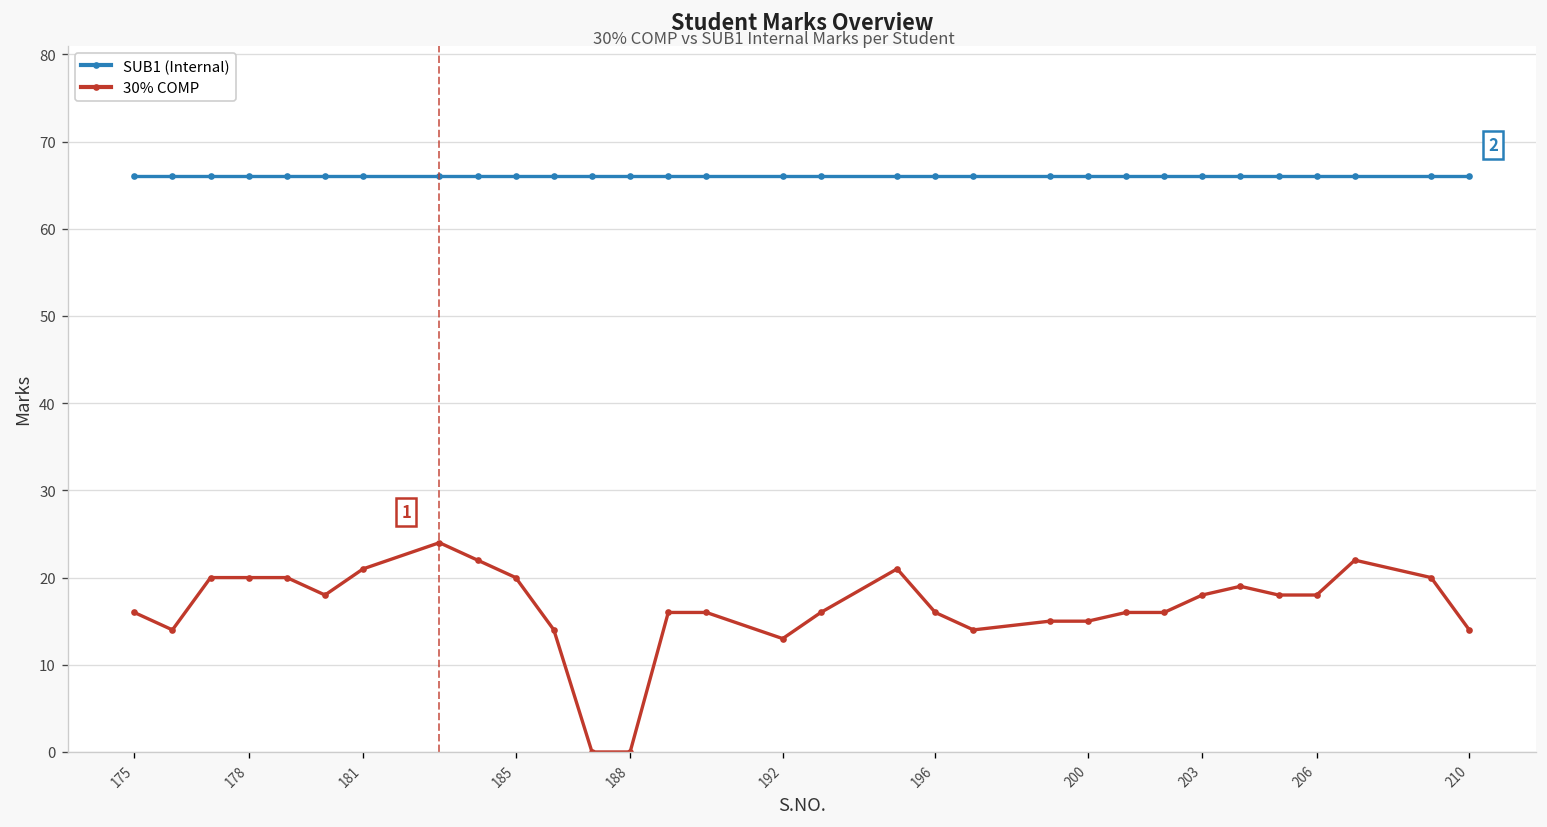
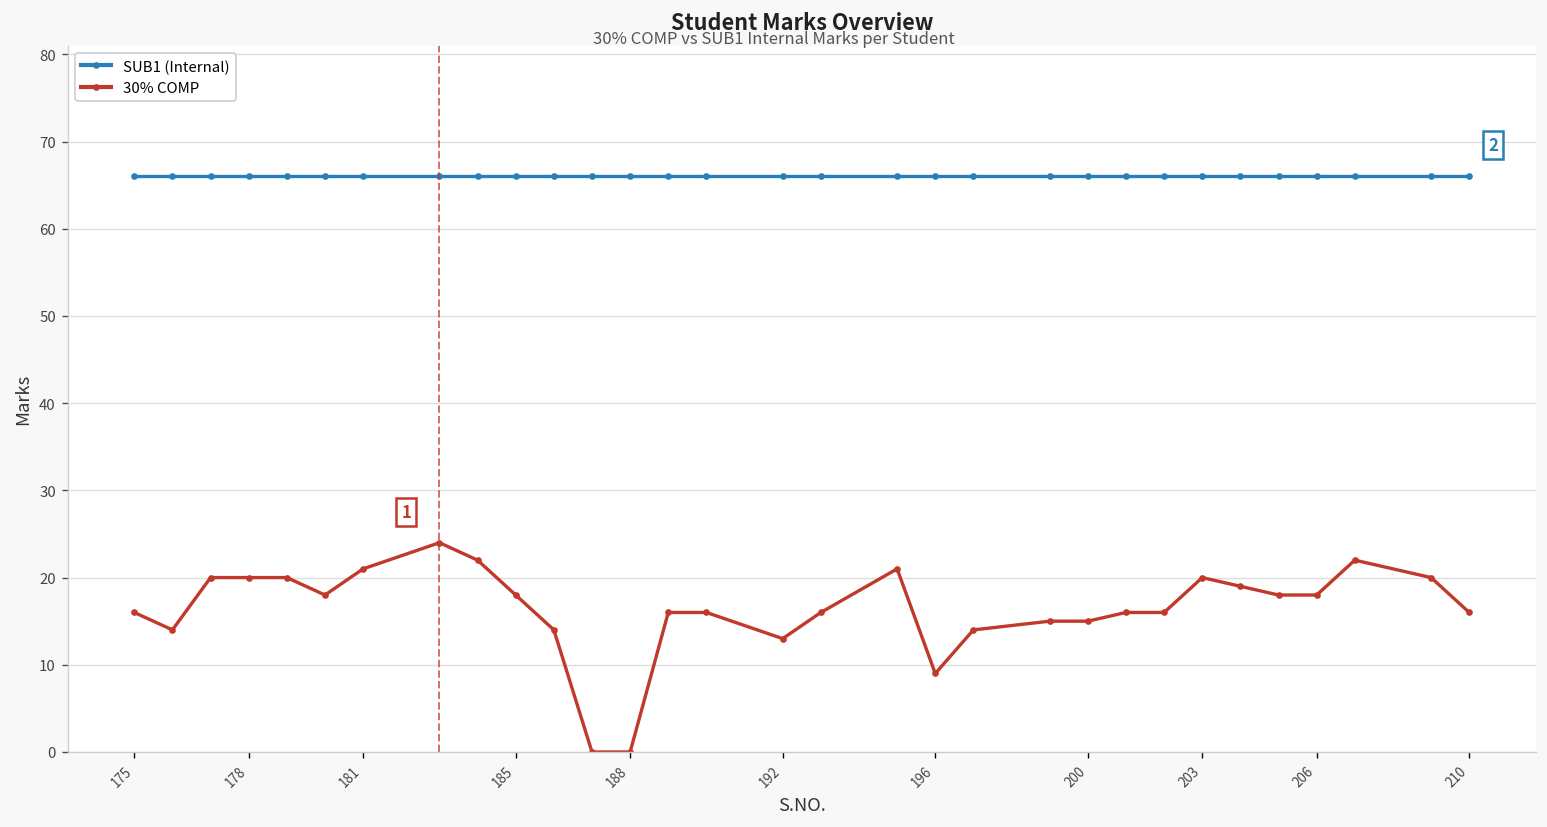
  {
    "SUB1 (Internal)": {
      "175": 66,
      "178": 66,
      "181": 66,
      "185": 66,
      "188": 66,
      "192": 66,
      "196": 66,
      "200": 66,
      "203": 66,
      "206": 66
    },
    "30% COMP": {
      "175": 16,
      "178": 20,
      "181": 21,
-     "185": 20,
+     "185": 18,
      "188": 0,
      "192": 13,
-     "196": 16,
+     "196": 9,
      "200": 15,
-     "203": 18,
+     "203": 20,
      "206": 18,
-     "210": 14
+     "210": 16
    }
  }
